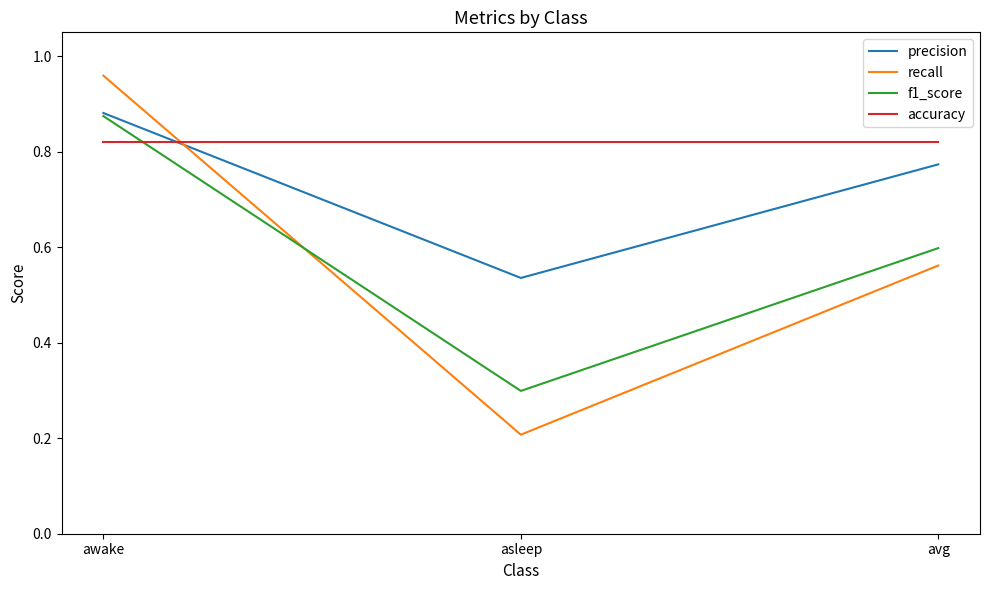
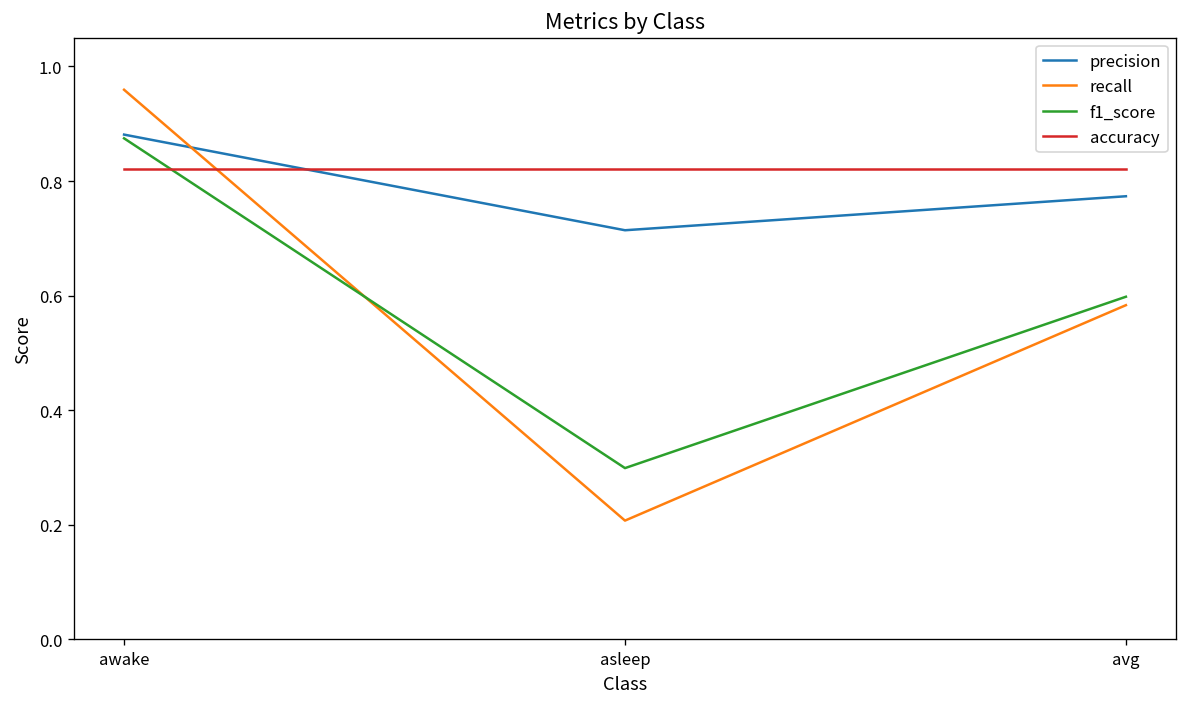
  {
    "precision": {
      "awake": 0.88,
-     "asleep": 0.54,
+     "asleep": 0.71,
      "avg": 0.77
    },
    "recall": {
      "awake": 0.96,
      "asleep": 0.21,
-     "avg": 0.56
+     "avg": 0.58
    },
    "f1_score": {
      "awake": 0.87,
      "asleep": 0.30,
      "avg": 0.60
    },
    "accuracy": {
      "awake": 0.82,
      "asleep": 0.82,
      "avg": 0.82
    }
  }
